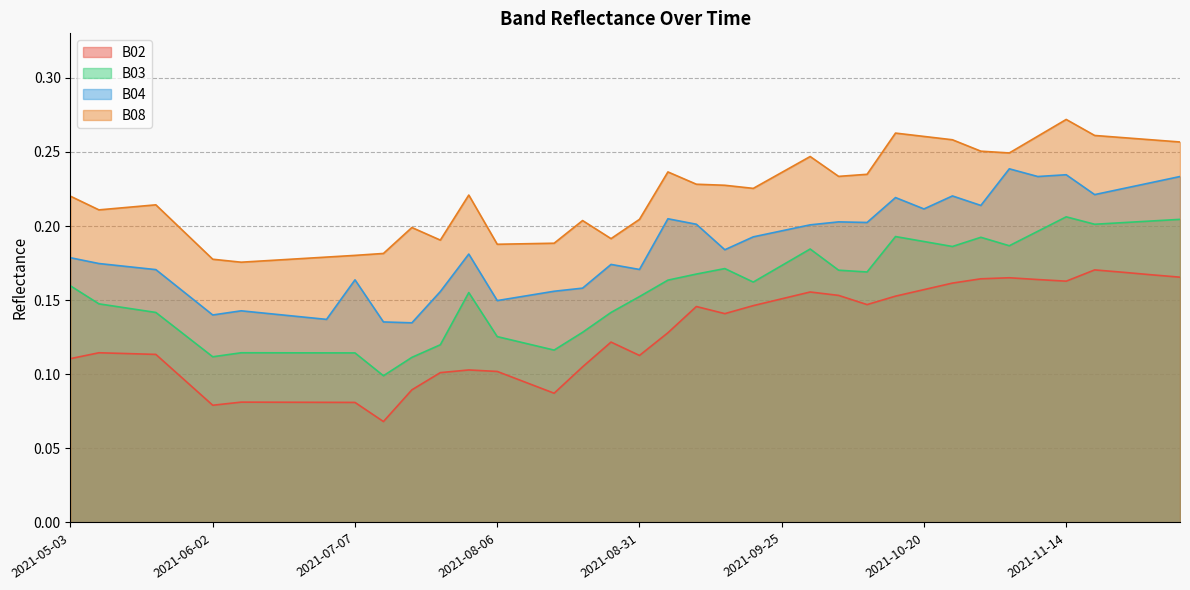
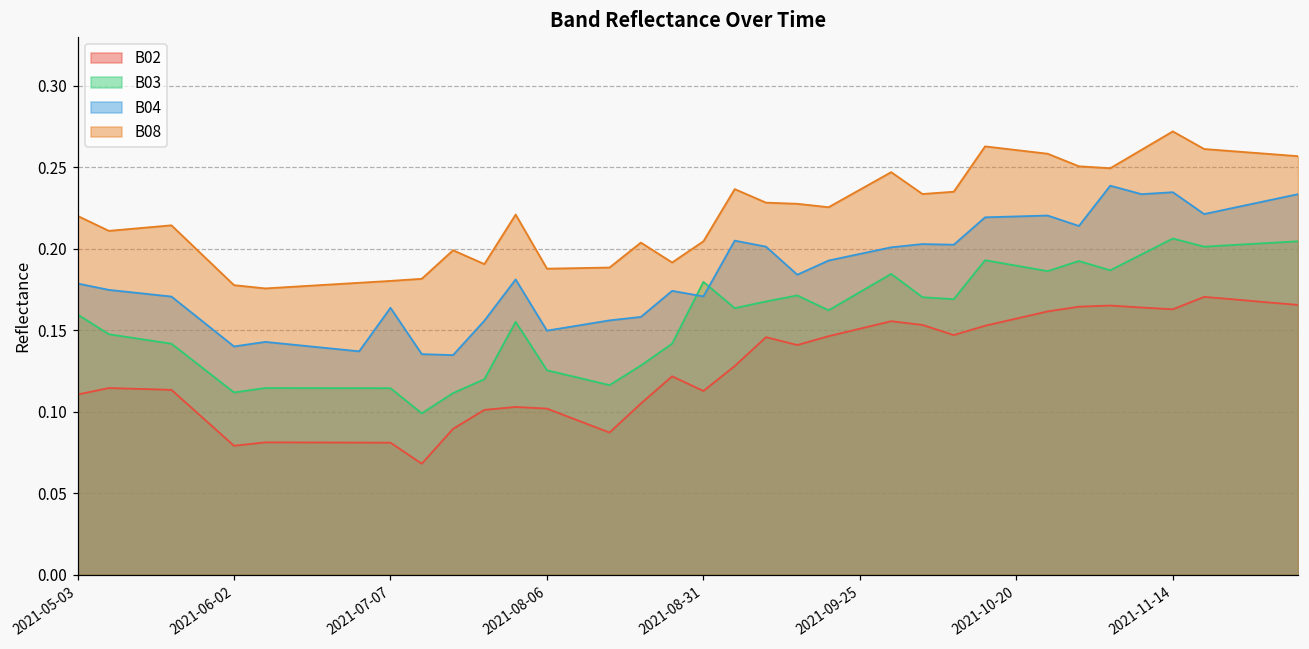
  {
    "B03": {
      "2021-05-03": 0.160,
      "2021-06-02": 0.112,
      "2021-07-07": 0.114,
      "2021-08-06": 0.125,
-     "2021-08-31": 0.152,
+     "2021-08-31": 0.180,
      "2021-09-25": 0.173,
      "2021-10-20": 0.190,
      "2021-11-14": 0.206
    },
    "B04": {
      "2021-05-03": 0.179,
      "2021-06-02": 0.140,
      "2021-07-07": 0.164,
      "2021-08-06": 0.150,
      "2021-08-31": 0.171,
      "2021-09-25": 0.197,
-     "2021-10-20": 0.212,
+     "2021-10-20": 0.220,
      "2021-11-14": 0.235
    }
  }
